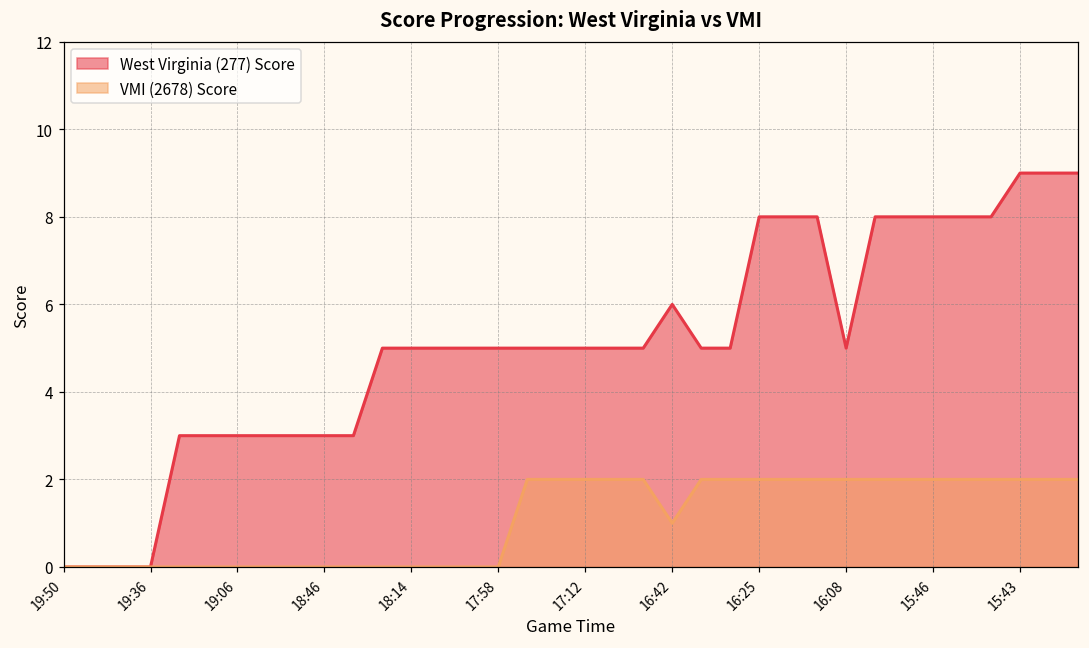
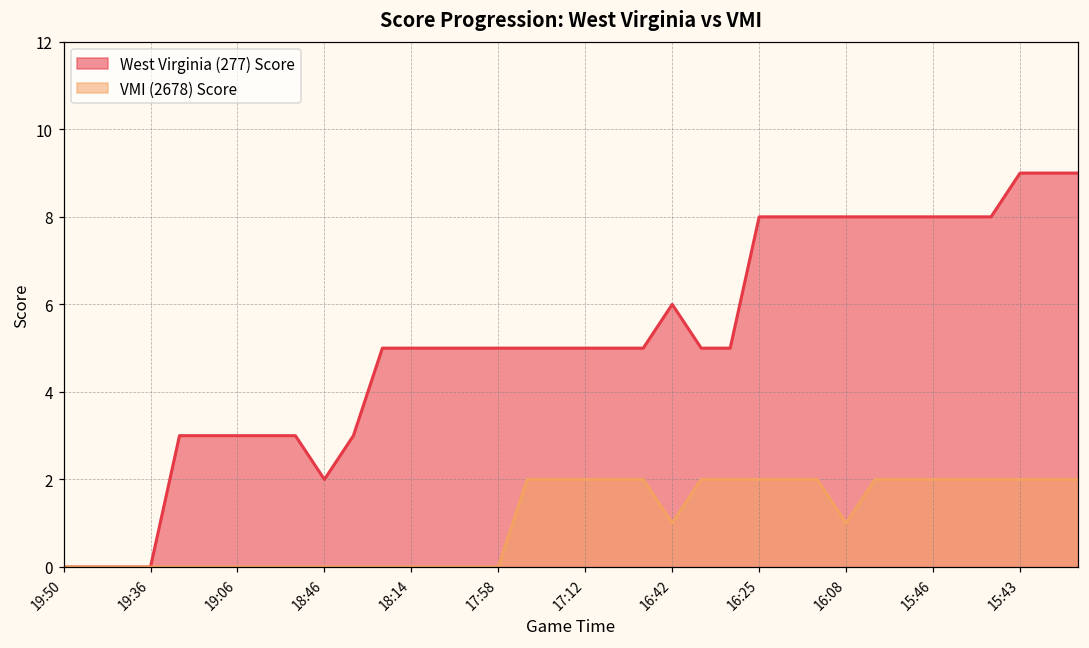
  {
    "West Virginia (277) Score": {
-     "18:46": 3,
+     "18:46": 2,
      "16:42": 6,
-     "16:08": 5
+     "16:08": 8
    },
    "VMI (2678) Score": {
      "18:46": 0,
      "16:42": 1,
-     "16:08": 2
+     "16:08": 1
    }
  }
